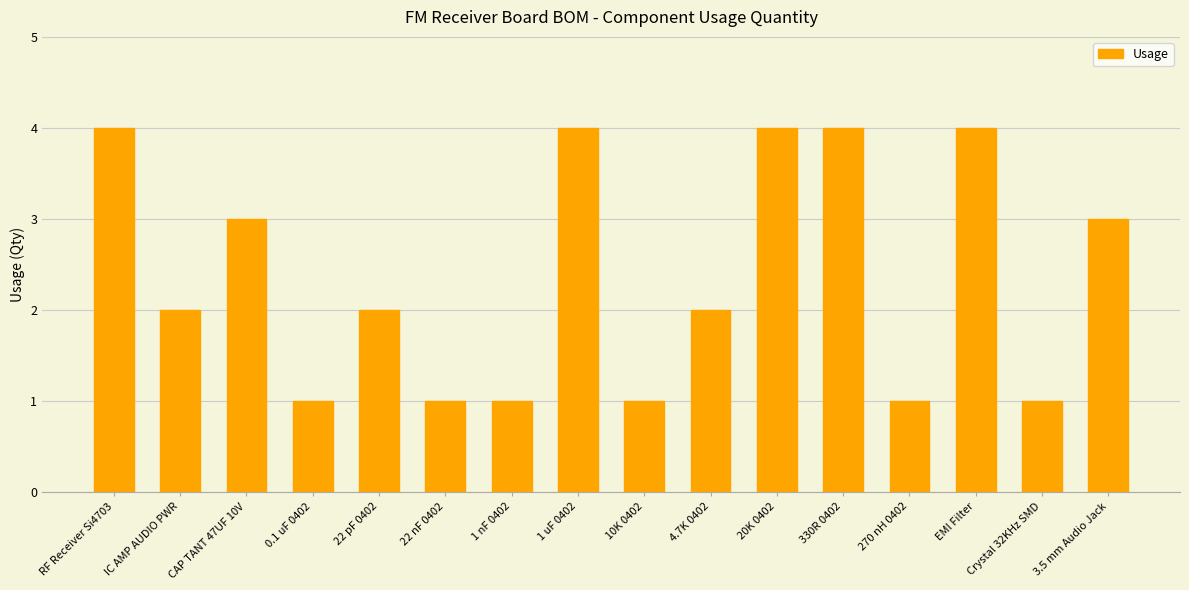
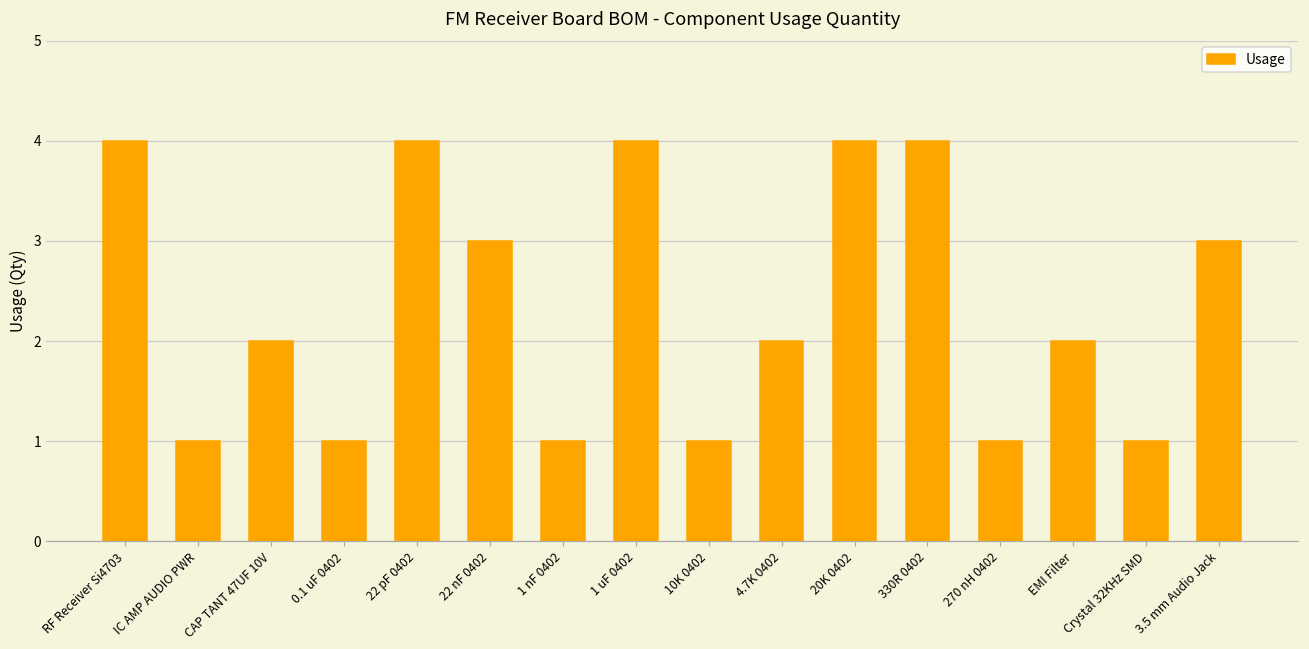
  {
    "RF Receiver Si4703": 4,
-   "IC AMP AUDIO PWR": 2,
-   "CAP TANT 47UF 10V": 3,
+   "IC AMP AUDIO PWR": 1,
+   "CAP TANT 47UF 10V": 2,
    "0.1 uF 0402": 1,
-   "22 pF 0402": 2,
-   "22 nF 0402": 1,
+   "22 pF 0402": 4,
+   "22 nF 0402": 3,
    "1 nF 0402": 1,
    "1 uF 0402": 4,
    "10K 0402": 1,
    "4.7K 0402": 2,
    "20K 0402": 4,
    "330R 0402": 4,
    "270 nH 0402": 1,
-   "EMI Filter": 4,
+   "EMI Filter": 2,
    "Crystal 32KHz SMD": 1,
    "3.5 mm Audio Jack": 3
  }
